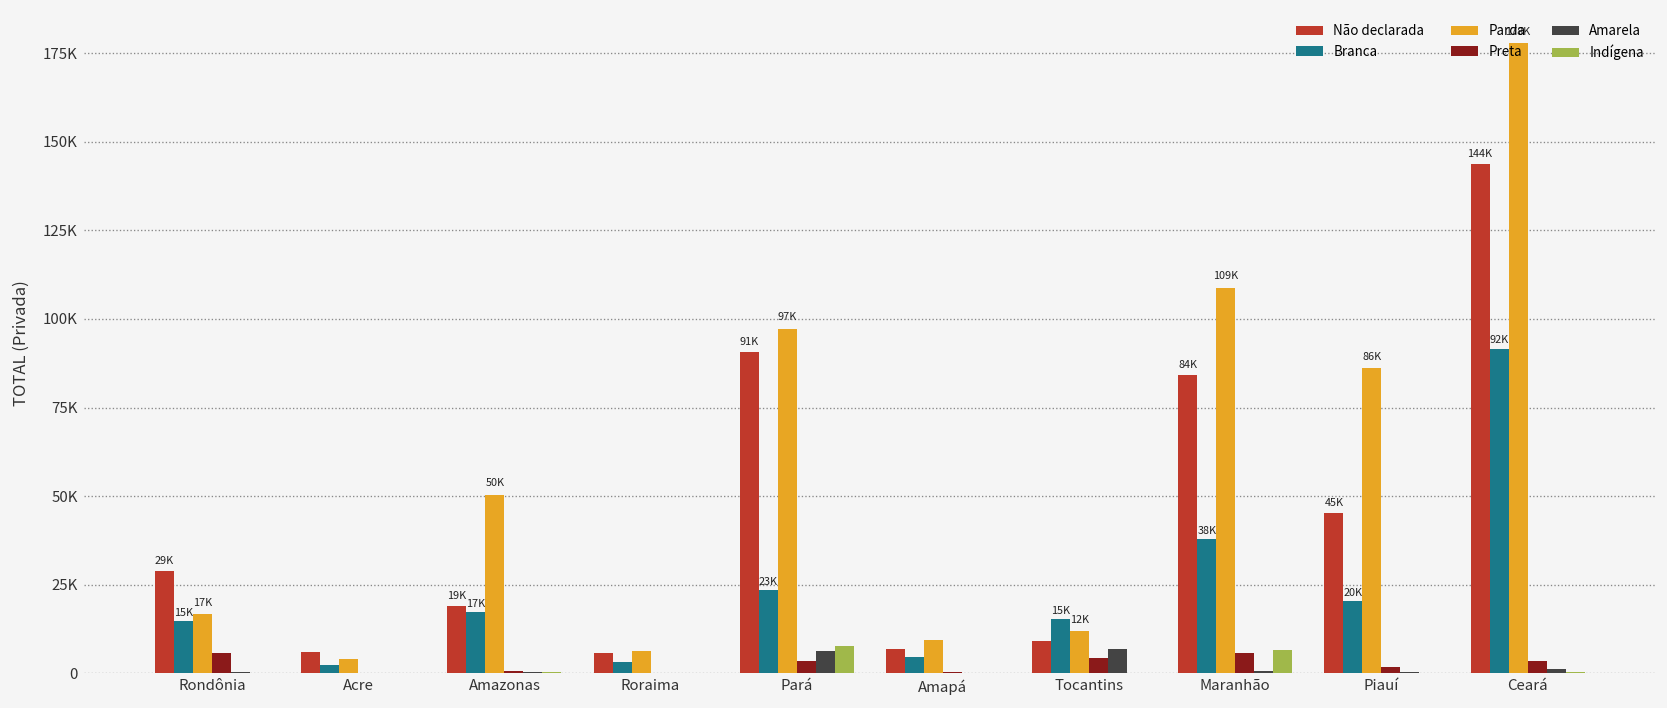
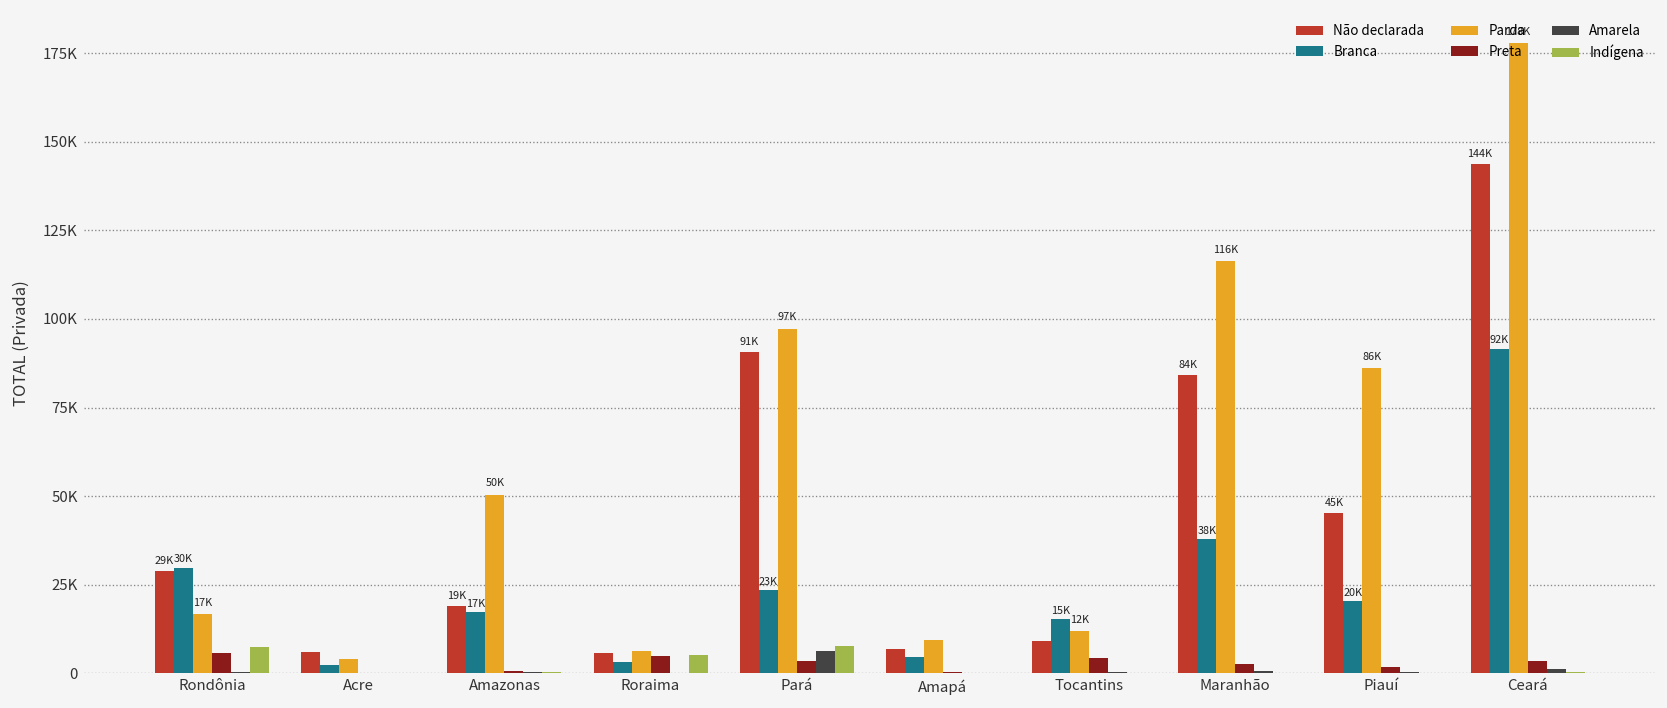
  {
    "Não declarada": {
      "Rondônia": "29K",
      "Amazonas": "19K",
      "Pará": "91K",
      "Maranhão": "84K",
      "Piauí": "45K",
      "Ceará": "144K"
    },
    "Branca": {
-     "Rondônia": "15K",
+     "Rondônia": "30K",
      "Amazonas": "17K",
      "Pará": "23K",
      "Tocantins": "15K",
      "Maranhão": "38K",
      "Piauí": "20K",
      "Ceará": "92K"
    },
    "Parda": {
      "Rondônia": "17K",
      "Amazonas": "50K",
      "Pará": "97K",
      "Tocantins": "12K",
-     "Maranhão": "109K",
+     "Maranhão": "116K",
      "Piauí": "86K",
      "Ceará": "178K"
    },
    "Preta": {
      "Rondônia": "6000",
-     "Roraima": "0",
+     "Roraima": "5000",
      "Pará": "4000",
      "Tocantins": "4000",
-     "Maranhão": "6000",
+     "Maranhão": "3000",
      "Piauí": "2000",
      "Ceará": "4000"
    },
    "Amarela": {
      "Pará": "6000",
-     "Tocantins": "7000",
+     "Tocantins": "0",
      "Ceará": "1000"
    },
    "Indígena": {
-     "Rondônia": "0",
-     "Roraima": "0",
+     "Rondônia": "8000",
+     "Roraima": "5000",
      "Pará": "8000",
-     "Maranhão": "7000"
+     "Maranhão": "0"
    }
  }
